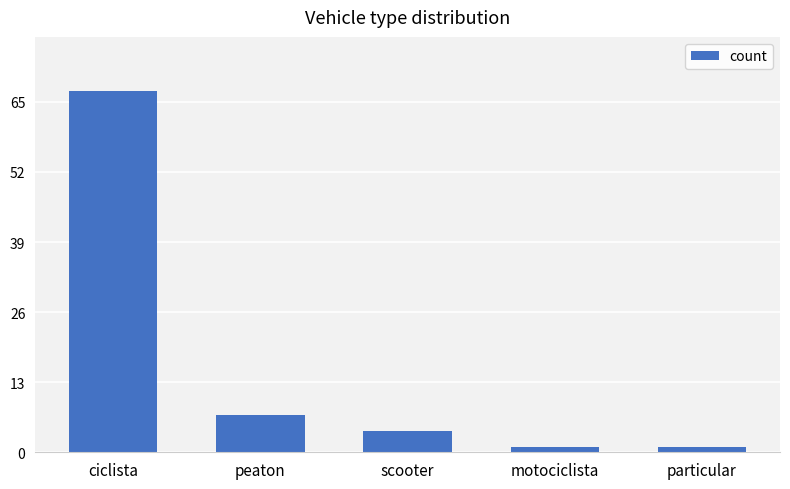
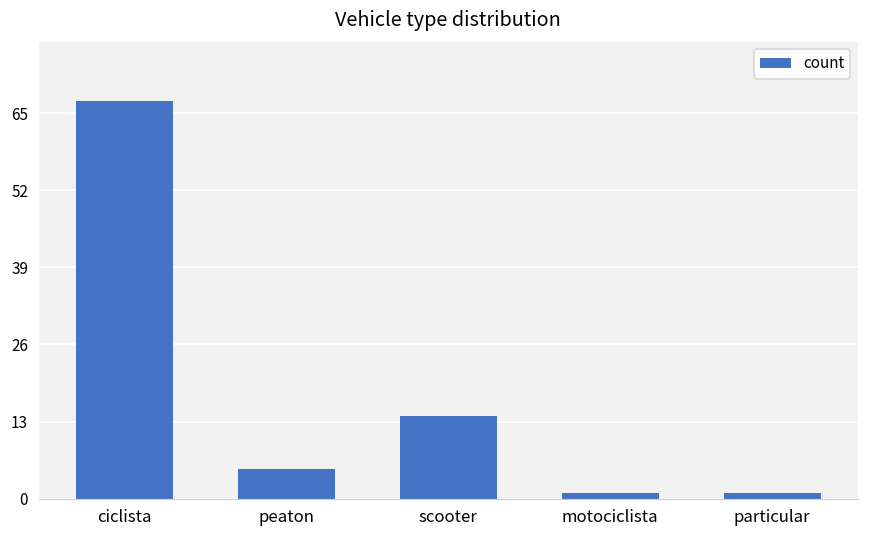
  {
    "ciclista": 67,
-   "peaton": 7,
-   "scooter": 4,
+   "peaton": 5,
+   "scooter": 14,
    "motociclista": 1,
    "particular": 1
  }
